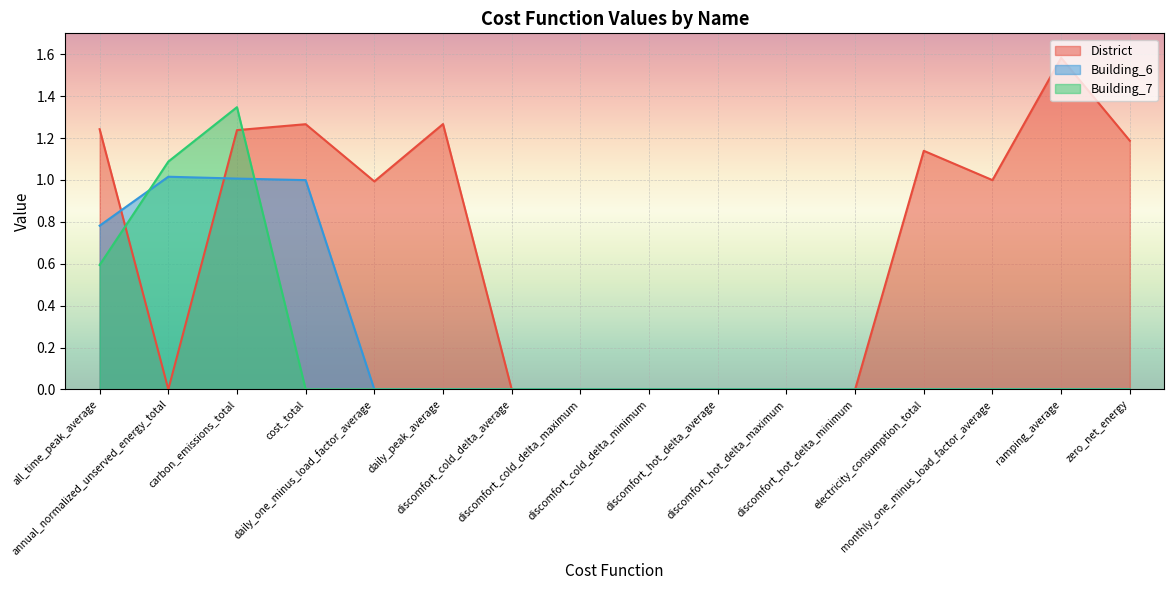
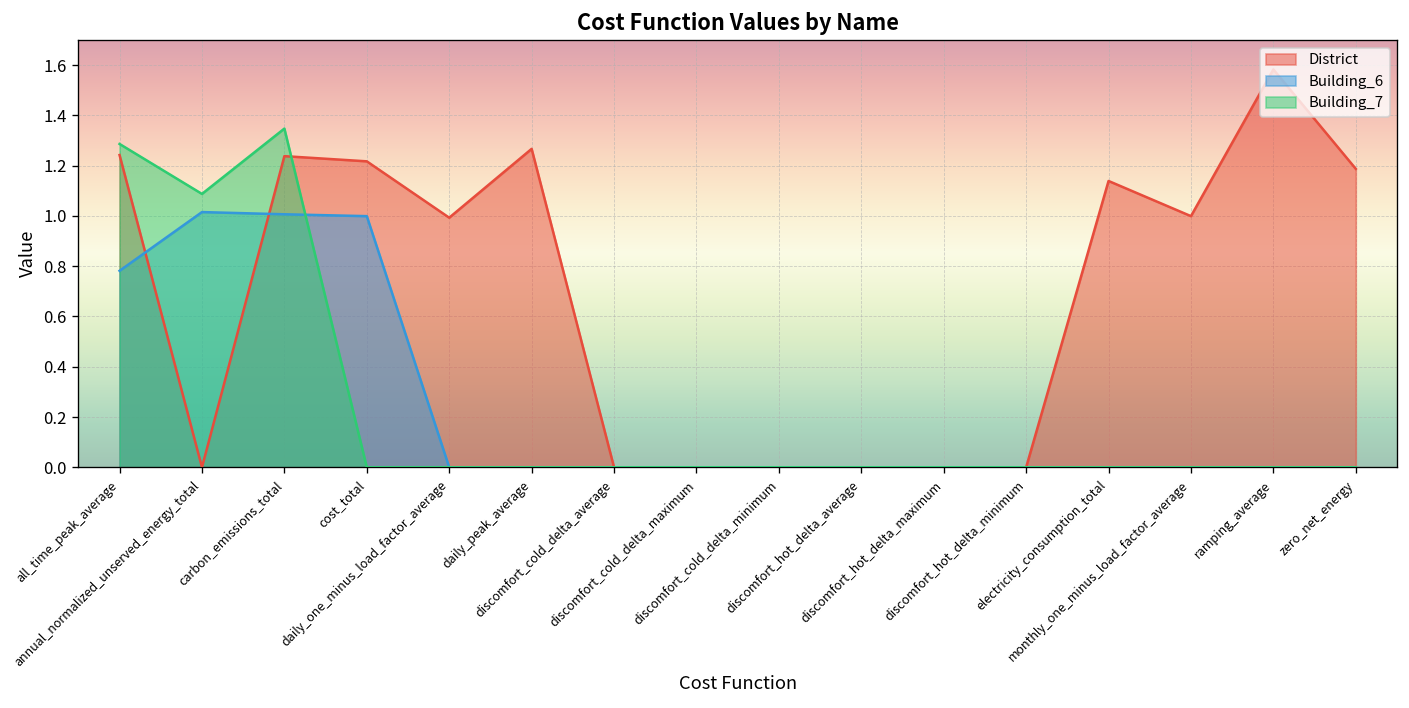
  {
    "District": {
      "all_time_peak_average": 1.24,
      "annual_normalized_unserved_energy_total": 0.00,
      "carbon_emissions_total": 1.24,
-     "cost_total": 1.27,
+     "cost_total": 1.22,
      "daily_one_minus_load_factor_average": 0.99,
      "daily_peak_average": 1.27,
      "electricity_consumption_total": 1.14,
      "monthly_one_minus_load_factor_average": 1.00,
      "zero_net_energy": 1.19
    },
    "Building_6": {
      "all_time_peak_average": 0.78,
      "annual_normalized_unserved_energy_total": 1.02,
      "carbon_emissions_total": 1.01,
      "cost_total": 1.00
    },
    "Building_7": {
-     "all_time_peak_average": 0.59,
+     "all_time_peak_average": 1.29,
      "annual_normalized_unserved_energy_total": 1.09,
      "carbon_emissions_total": 1.35,
      "cost_total": 0.00
    }
  }
